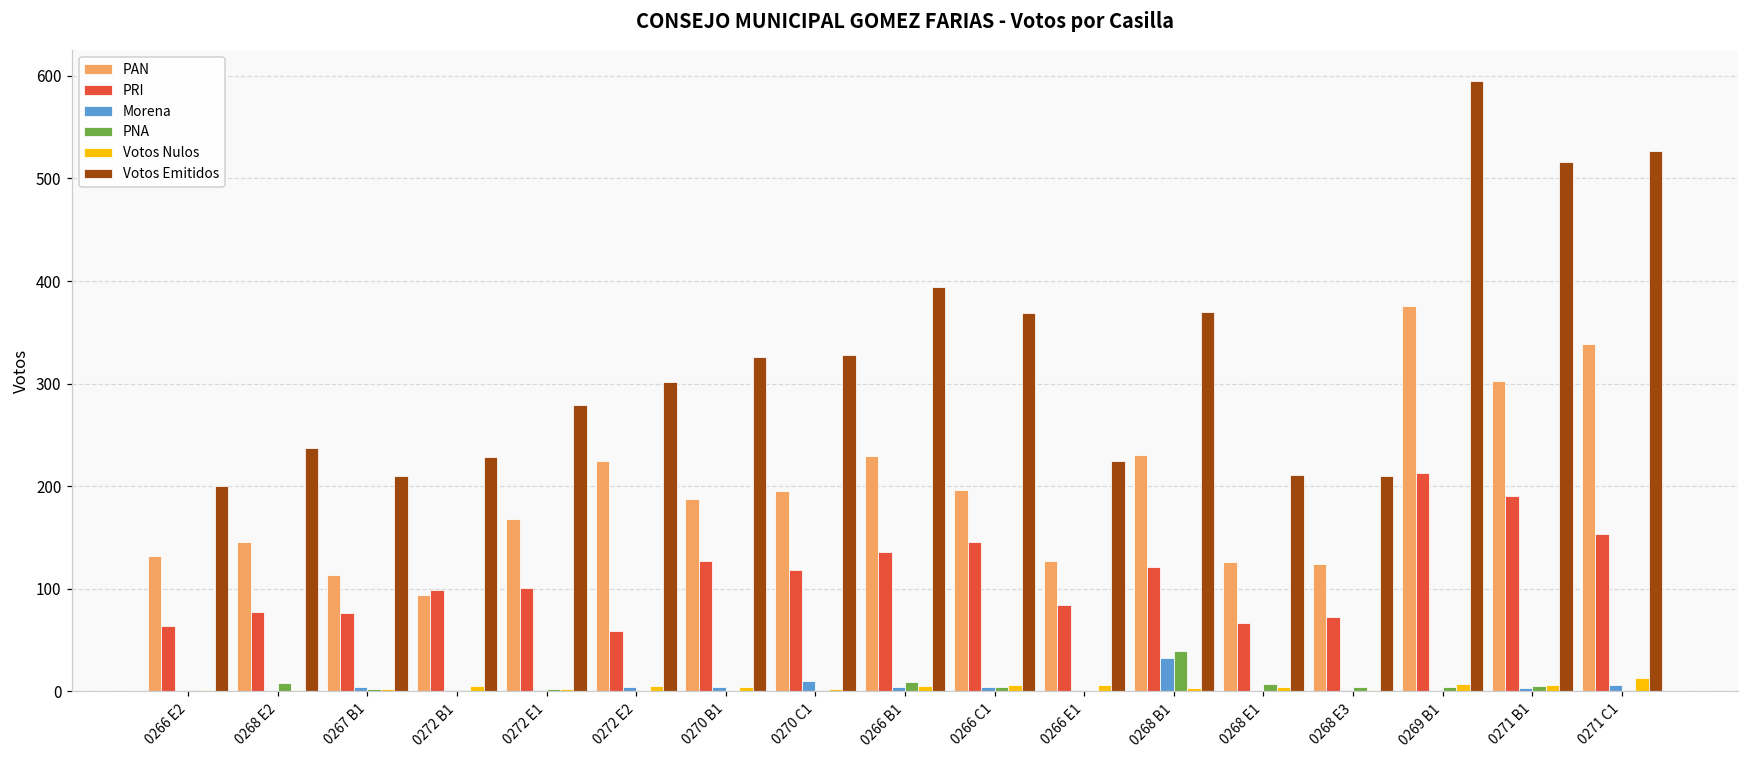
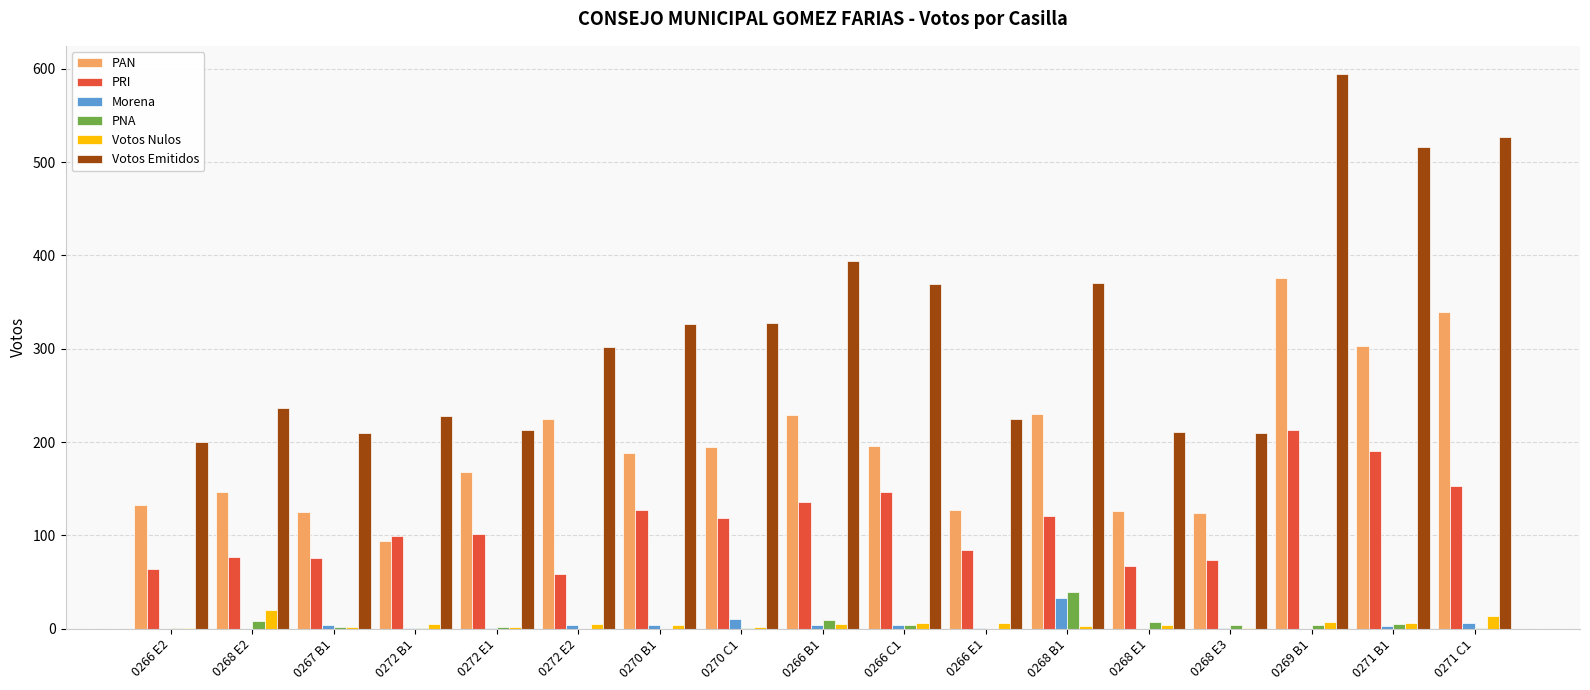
  {
    "PAN": {
      "0266 E2": 130,
      "0268 E2": 150,
-     "0267 B1": 110,
+     "0267 B1": 130,
      "0272 B1": 90,
      "0272 E1": 170,
      "0272 E2": 230,
      "0270 B1": 190,
      "0270 C1": 200,
      "0266 B1": 230,
      "0266 C1": 200,
      "0266 E1": 130,
      "0268 B1": 230,
      "0268 E1": 130,
      "0268 E3": 120,
      "0269 B1": 380,
      "0271 B1": 300,
      "0271 C1": 340
    },
    "PRI": {
      "0266 E2": 60,
      "0268 E2": 80,
      "0267 B1": 80,
      "0272 B1": 100,
      "0272 E1": 100,
      "0272 E2": 60,
      "0270 B1": 130,
      "0270 C1": 120,
      "0266 B1": 140,
      "0266 C1": 150,
      "0266 E1": 80,
      "0268 B1": 120,
      "0268 E1": 70,
      "0268 E3": 70,
      "0269 B1": 210,
      "0271 B1": 190,
      "0271 C1": 150
    },
    "Morena": {
      "0266 E2": 0,
      "0268 E2": 0,
      "0267 B1": 0,
      "0272 E2": 0,
      "0270 B1": 0,
      "0270 C1": 10,
      "0266 B1": 0,
      "0266 C1": 0,
      "0268 B1": 30,
      "0268 E1": 0,
      "0269 B1": 0,
      "0271 B1": 0,
      "0271 C1": 10
    },
    "PNA": {
      "0268 E2": 10,
      "0272 E2": 0,
      "0270 B1": 0,
      "0266 B1": 10,
      "0266 C1": 0,
      "0266 E1": 0,
      "0268 B1": 40,
      "0268 E1": 10,
      "0268 E3": 0,
      "0269 B1": 0,
      "0271 B1": 10
    },
    "Votos Nulos": {
-     "0268 E2": 0,
+     "0268 E2": 20,
      "0272 B1": 10,
      "0272 E2": 10,
      "0270 B1": 0,
      "0266 B1": 10,
      "0266 C1": 10,
      "0266 E1": 10,
      "0268 B1": 0,
      "0268 E1": 0,
      "0269 B1": 10,
      "0271 B1": 10,
      "0271 C1": 10
    },
    "Votos Emitidos": {
      "0266 E2": 200,
      "0268 E2": 240,
      "0267 B1": 210,
      "0272 B1": 230,
-     "0272 E1": 280,
+     "0272 E1": 210,
      "0272 E2": 300,
      "0270 B1": 330,
      "0270 C1": 330,
      "0266 B1": 390,
      "0266 C1": 370,
      "0266 E1": 230,
      "0268 B1": 370,
      "0268 E1": 210,
      "0268 E3": 210,
      "0269 B1": 600,
      "0271 B1": 520,
      "0271 C1": 530
    }
  }
